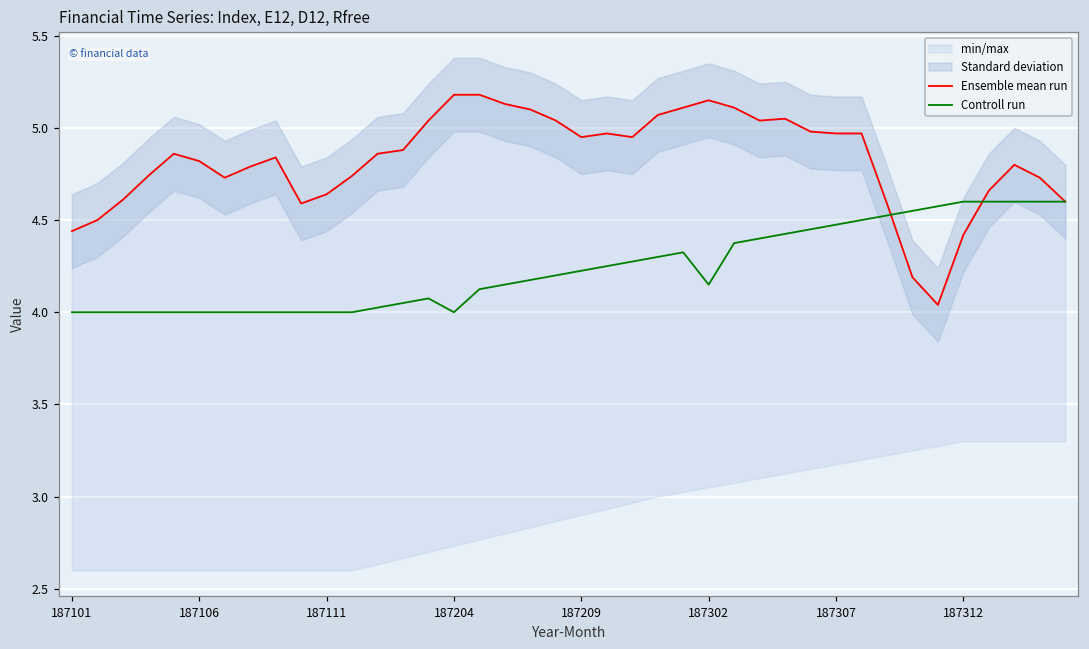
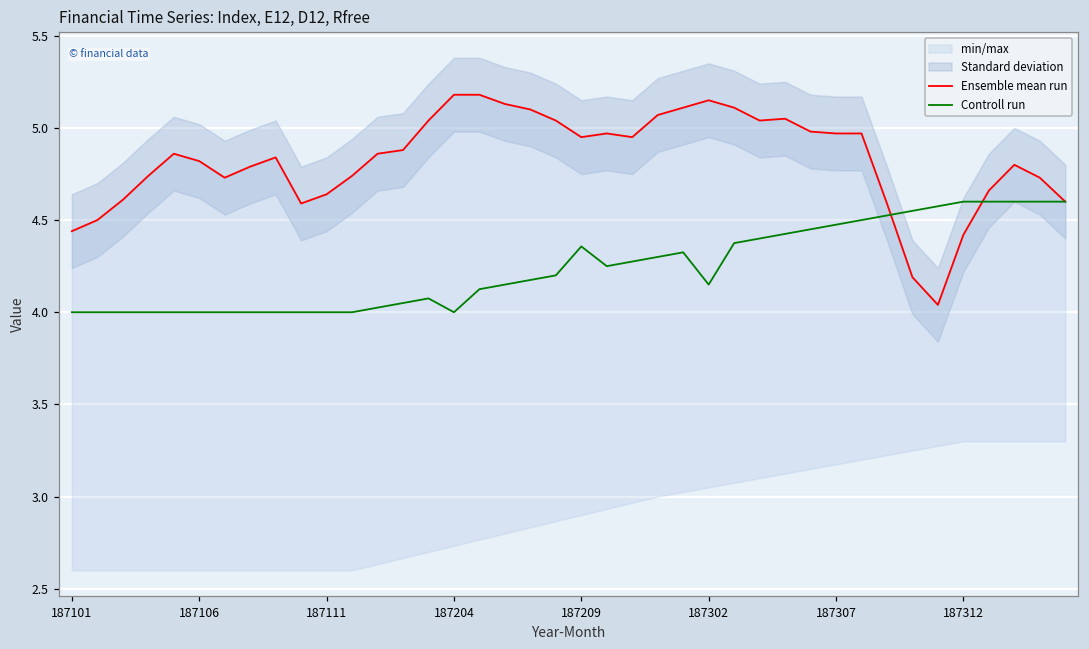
  {
    "Controll run": {
      "187101": 4.00,
      "187106": 4.00,
      "187111": 4.00,
      "187204": 4.00,
-     "187209": 4.23,
+     "187209": 4.36,
      "187302": 4.15,
      "187307": 4.48,
      "187312": 4.60
    }
  }
